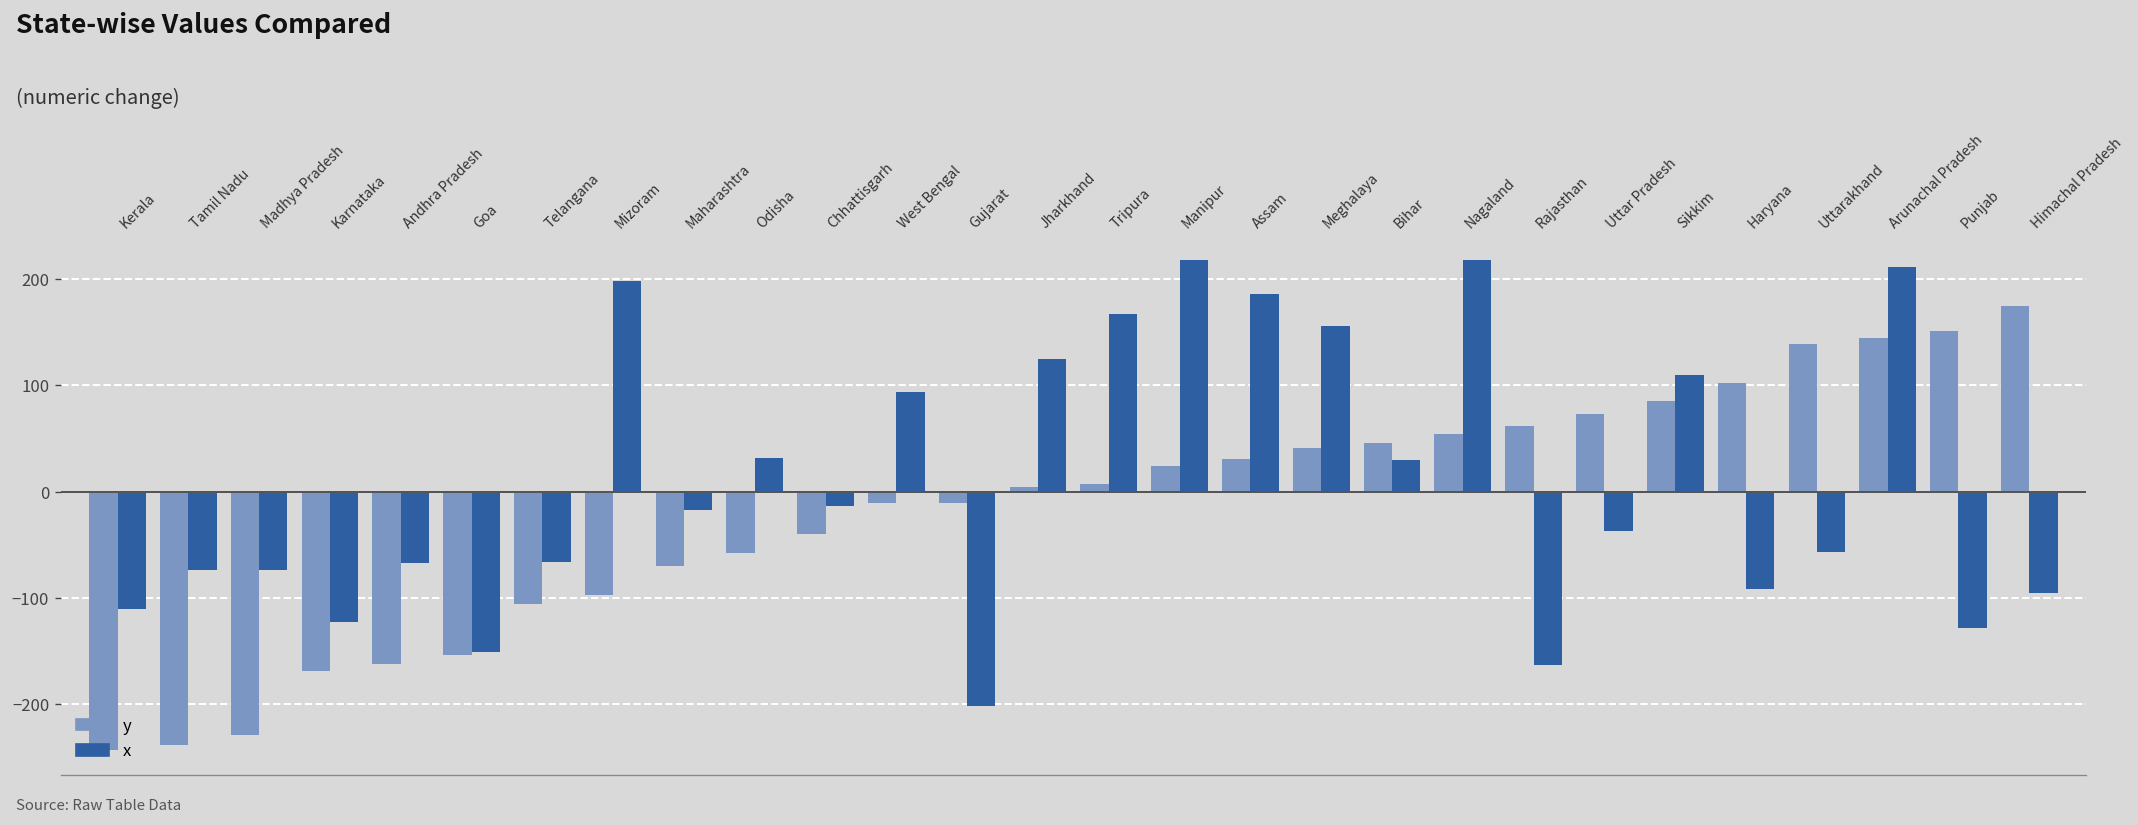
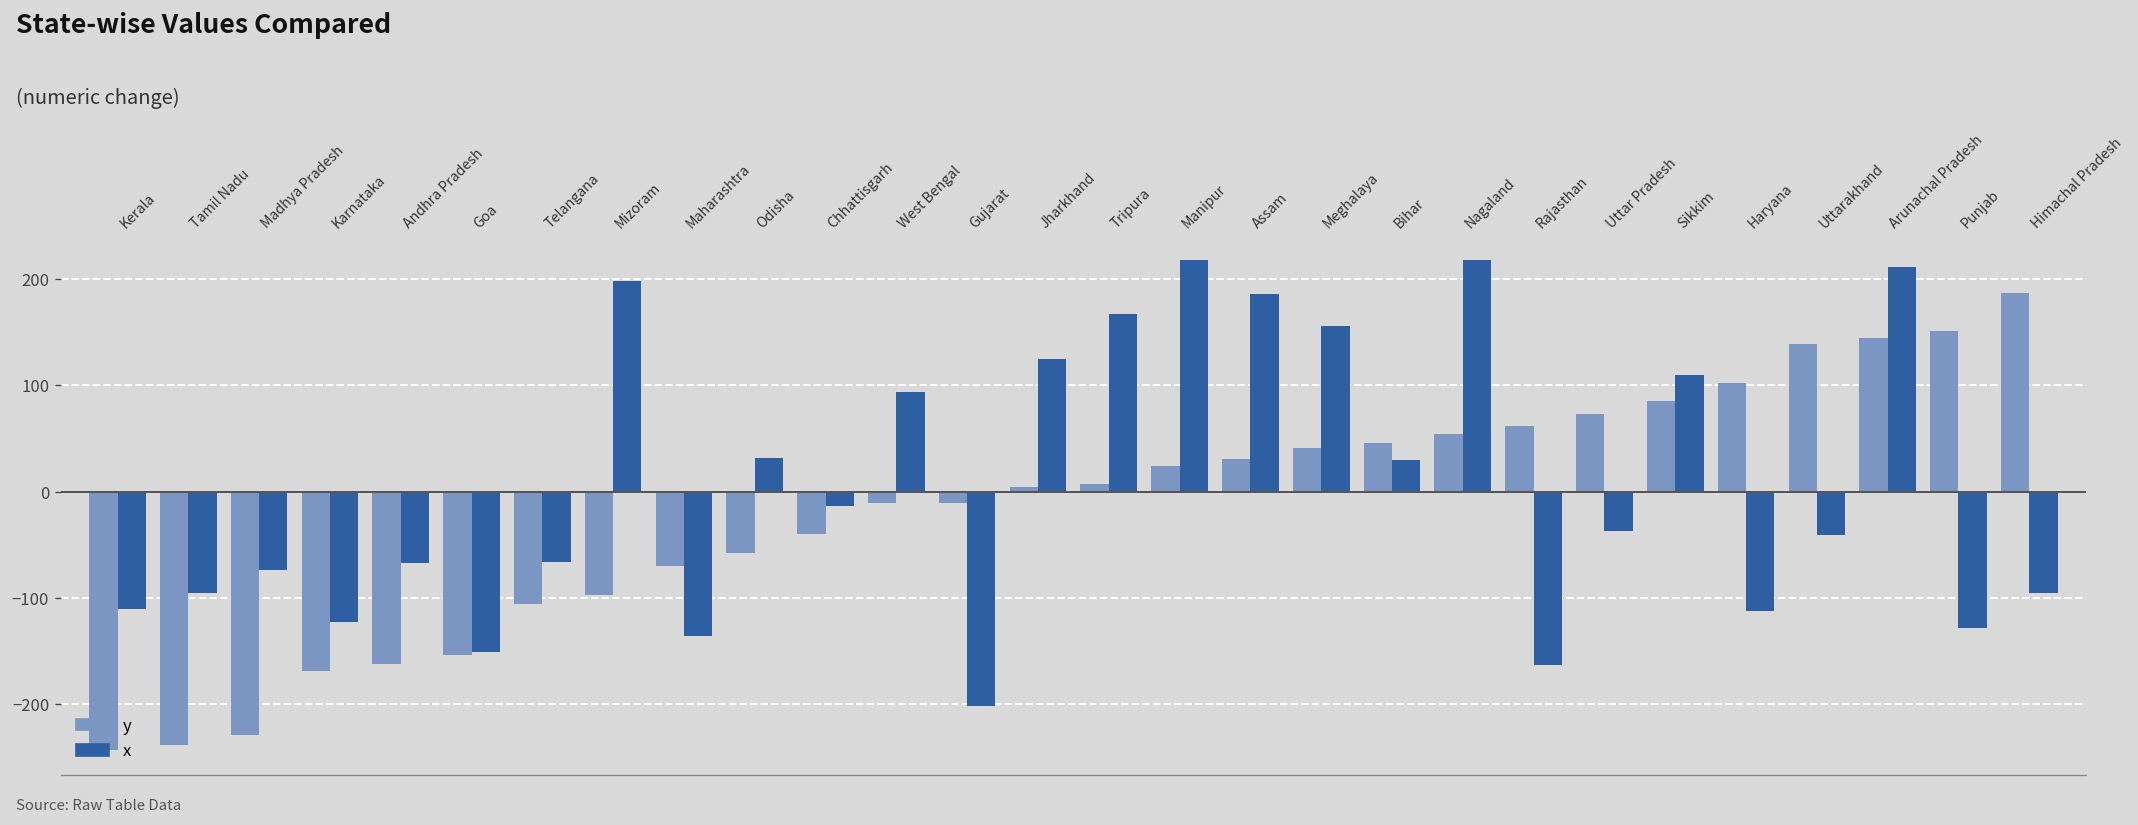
  {
    "y": {
      "Kerala": -240,
      "Tamil Nadu": -240,
      "Madhya Pradesh": -230,
      "Karnataka": -170,
      "Andhra Pradesh": -160,
      "Goa": -150,
      "Telangana": -110,
      "Mizoram": -100,
      "Maharashtra": -70,
      "Odisha": -60,
      "Chhattisgarh": -40,
      "West Bengal": -10,
      "Gujarat": -10,
      "Jharkhand": 0,
      "Tripura": 10,
      "Manipur": 20,
      "Assam": 30,
      "Meghalaya": 40,
      "Bihar": 50,
      "Nagaland": 50,
      "Rajasthan": 60,
      "Uttar Pradesh": 70,
      "Sikkim": 90,
      "Haryana": 100,
      "Uttarakhand": 140,
      "Arunachal Pradesh": 140,
      "Punjab": 150,
-     "Himachal Pradesh": 170
+     "Himachal Pradesh": 190
    },
    "x": {
      "Kerala": -110,
-     "Tamil Nadu": -70,
+     "Tamil Nadu": -90,
      "Madhya Pradesh": -70,
      "Karnataka": -120,
      "Andhra Pradesh": -70,
      "Goa": -150,
      "Telangana": -70,
      "Mizoram": 200,
-     "Maharashtra": -20,
+     "Maharashtra": -140,
      "Odisha": 30,
      "Chhattisgarh": -10,
      "West Bengal": 90,
      "Gujarat": -200,
      "Jharkhand": 130,
      "Tripura": 170,
      "Manipur": 220,
      "Assam": 190,
      "Meghalaya": 160,
      "Bihar": 30,
      "Nagaland": 220,
      "Rajasthan": -160,
      "Uttar Pradesh": -40,
      "Sikkim": 110,
-     "Haryana": -90,
-     "Uttarakhand": -60,
+     "Haryana": -110,
+     "Uttarakhand": -40,
      "Arunachal Pradesh": 210,
      "Punjab": -130,
      "Himachal Pradesh": -100
    }
  }
